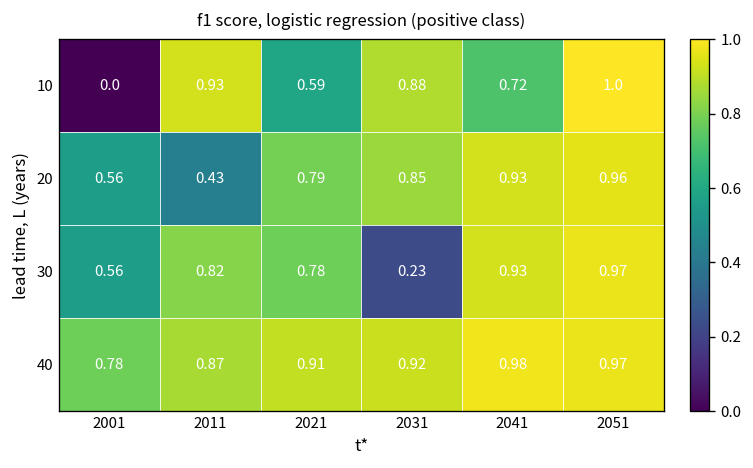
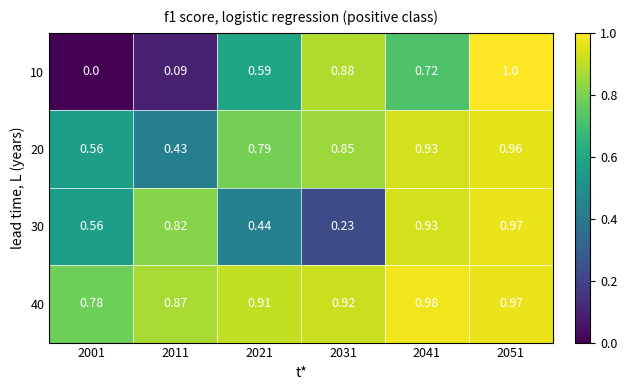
  {
    "10": {
      "2001": 0.0,
-     "2011": 0.93,
+     "2011": 0.09,
      "2021": 0.59,
      "2031": 0.88,
      "2041": 0.72,
      "2051": 1.0
    },
    "20": {
      "2001": 0.56,
      "2011": 0.43,
      "2021": 0.79,
      "2031": 0.85,
      "2041": 0.93,
      "2051": 0.96
    },
    "30": {
      "2001": 0.56,
      "2011": 0.82,
-     "2021": 0.78,
+     "2021": 0.44,
      "2031": 0.23,
      "2041": 0.93,
      "2051": 0.97
    },
    "40": {
      "2001": 0.78,
      "2011": 0.87,
      "2021": 0.91,
      "2031": 0.92,
      "2041": 0.98,
      "2051": 0.97
    }
  }
